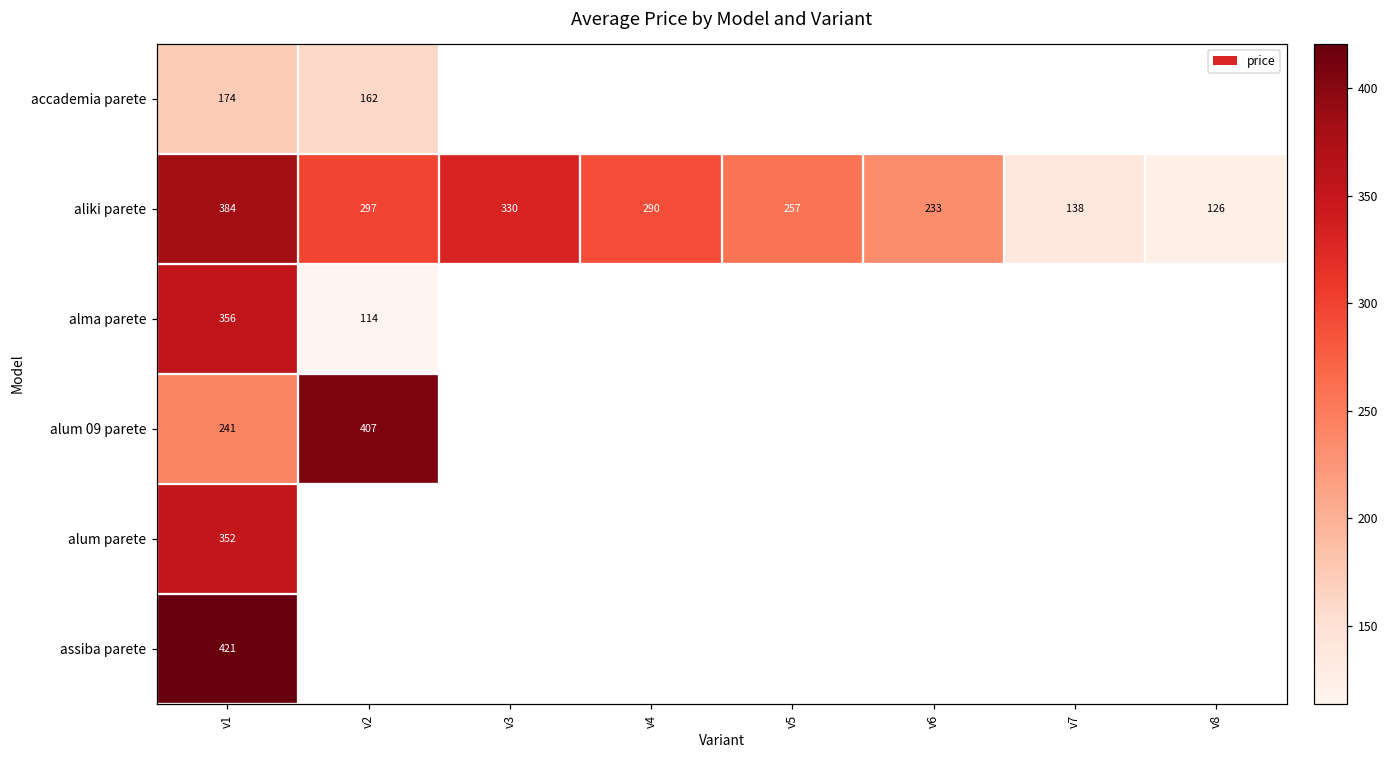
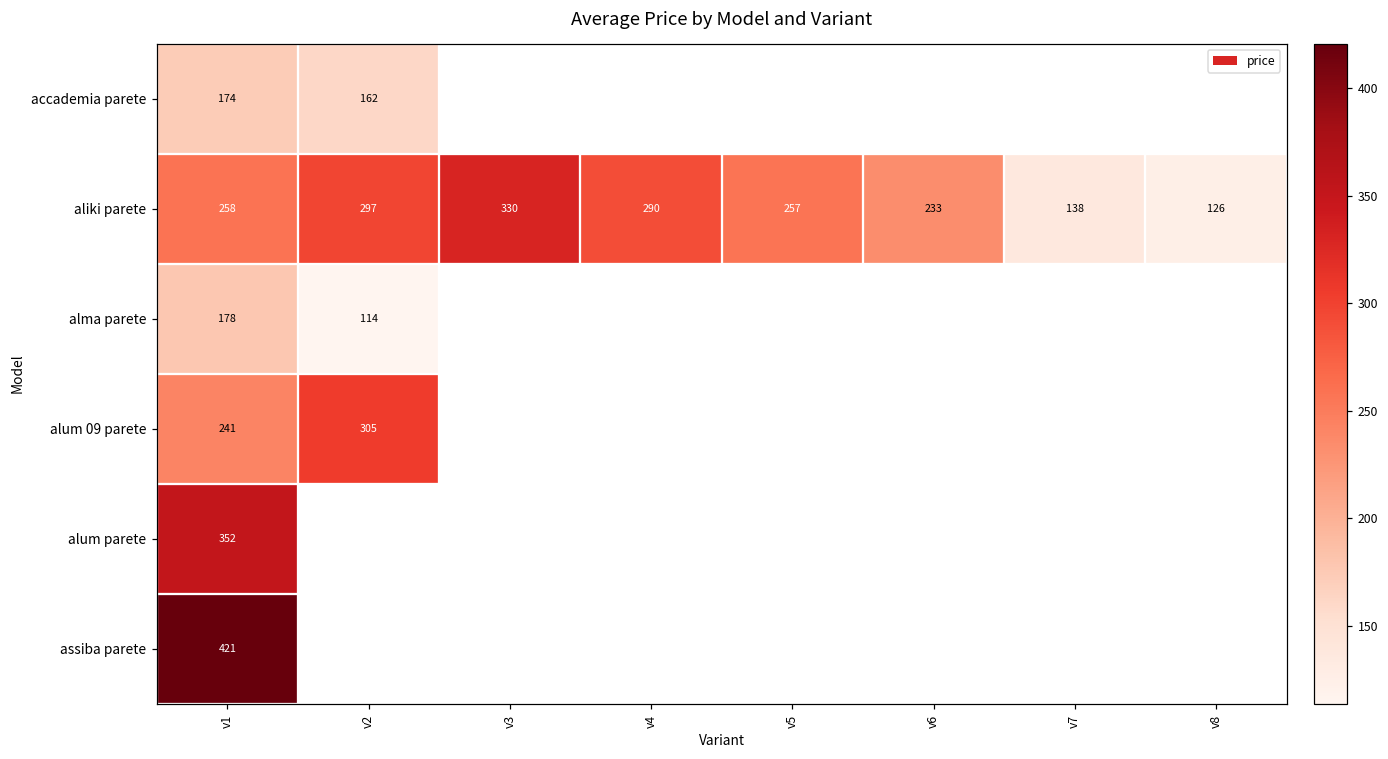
  {
    "accademia parete": {
      "v1": 174,
      "v2": 162
    },
    "aliki parete": {
-     "v1": 384,
+     "v1": 258,
      "v2": 297,
      "v3": 330,
      "v4": 290,
      "v5": 257,
      "v6": 233,
      "v7": 138,
      "v8": 126
    },
    "alma parete": {
-     "v1": 356,
+     "v1": 178,
      "v2": 114
    },
    "alum 09 parete": {
      "v1": 241,
-     "v2": 407
+     "v2": 305
    },
    "alum parete": {
      "v1": 352
    },
    "assiba parete": {
      "v1": 421
    }
  }
